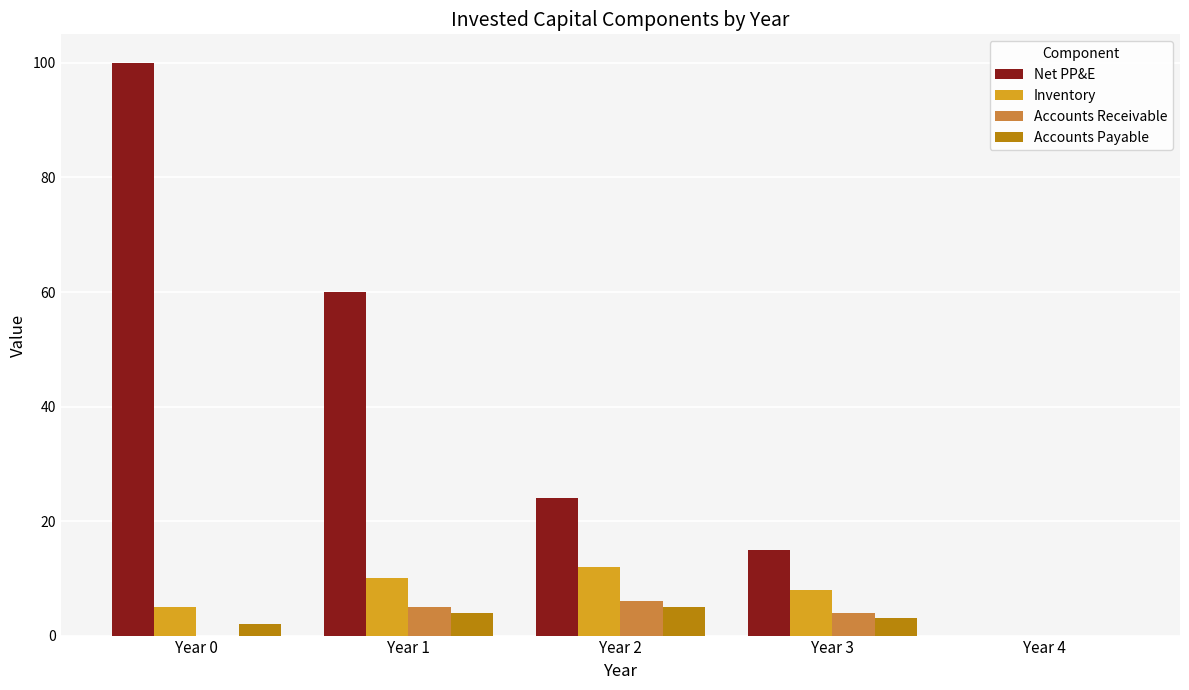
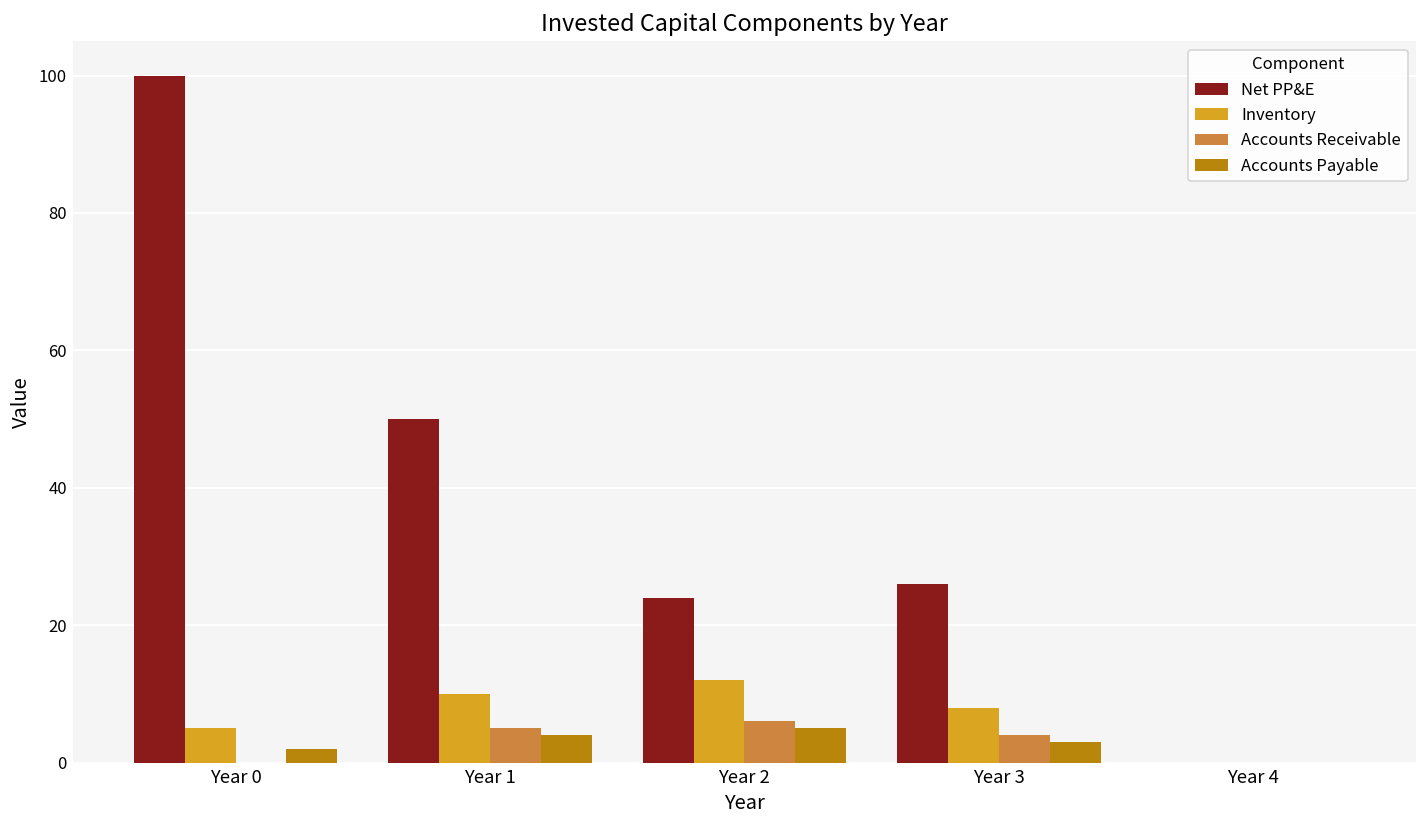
  {
    "Net PP&E": {
      "Year 0": 100,
-     "Year 1": 60,
+     "Year 1": 50,
      "Year 2": 24,
-     "Year 3": 15,
+     "Year 3": 26,
      "Year 4": 0
    }
  }
